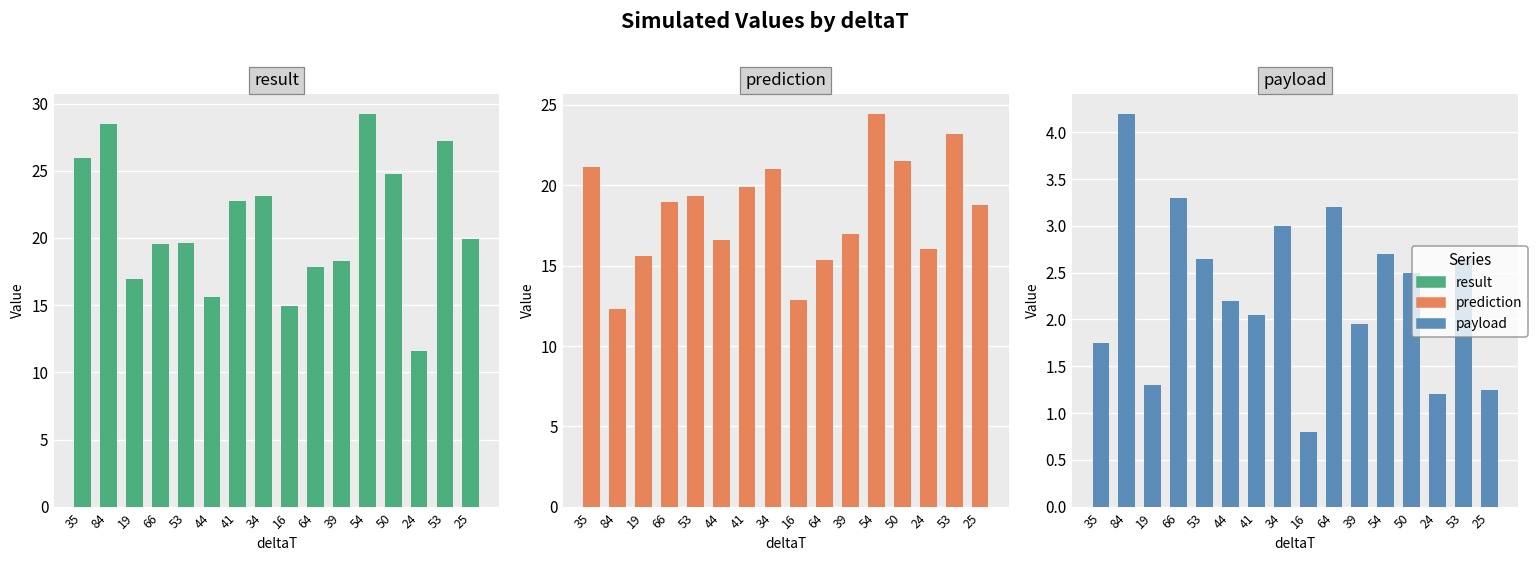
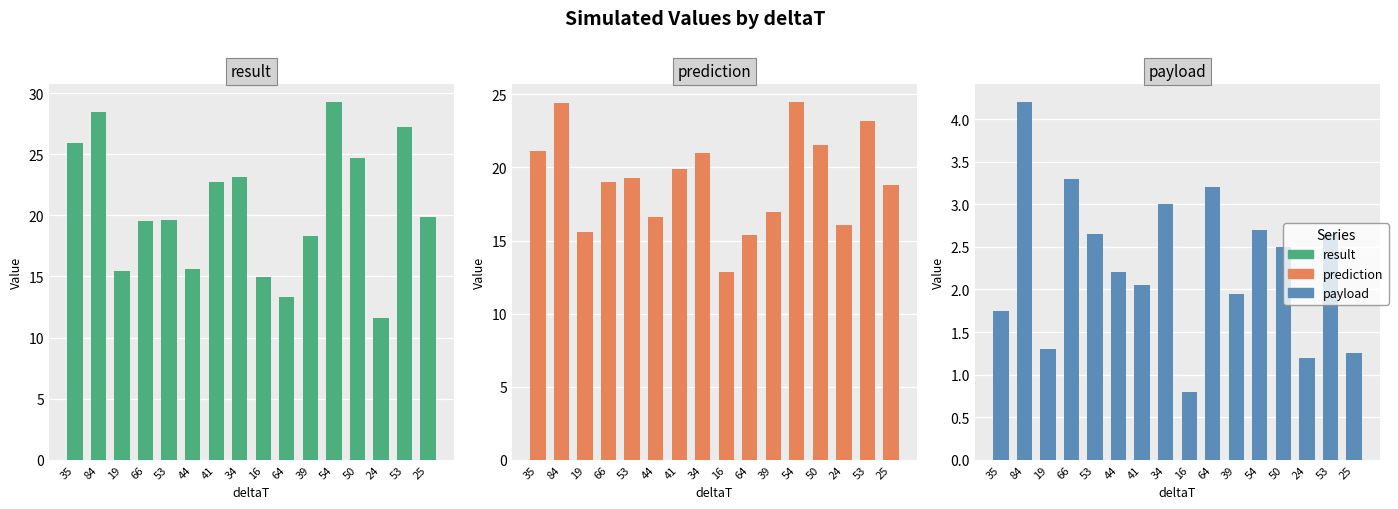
  {
    "result": {
      "35": 26.0,
      "84": 28.5,
-     "19": 16.9,
+     "19": 15.4,
      "66": 19.5,
      "44": 15.6,
      "41": 22.7,
      "34": 23.1,
      "16": 14.9,
-     "64": 17.8,
+     "64": 13.3,
      "39": 18.3,
      "54": 29.3,
      "50": 24.7,
      "24": 11.6,
      "25": 19.9
    },
    "prediction": {
      "35": 21.1,
-     "84": 12.3,
+     "84": 24.4,
      "19": 15.6,
      "66": 19.0,
      "44": 16.6,
      "41": 19.9,
      "34": 21.0,
      "16": 12.8,
      "64": 15.4,
      "39": 17.0,
      "54": 24.5,
      "50": 21.5,
      "24": 16.0,
      "25": 18.8
    },
    "payload": {
      "35": 1.8,
      "84": 4.2,
      "19": 1.3,
      "66": 3.3,
      "44": 2.2,
      "41": 2.1,
      "34": 3.0,
      "16": 0.8,
      "64": 3.2,
      "39": 2.0,
      "54": 2.7,
      "24": 1.2,
      "25": 1.3
    }
  }
